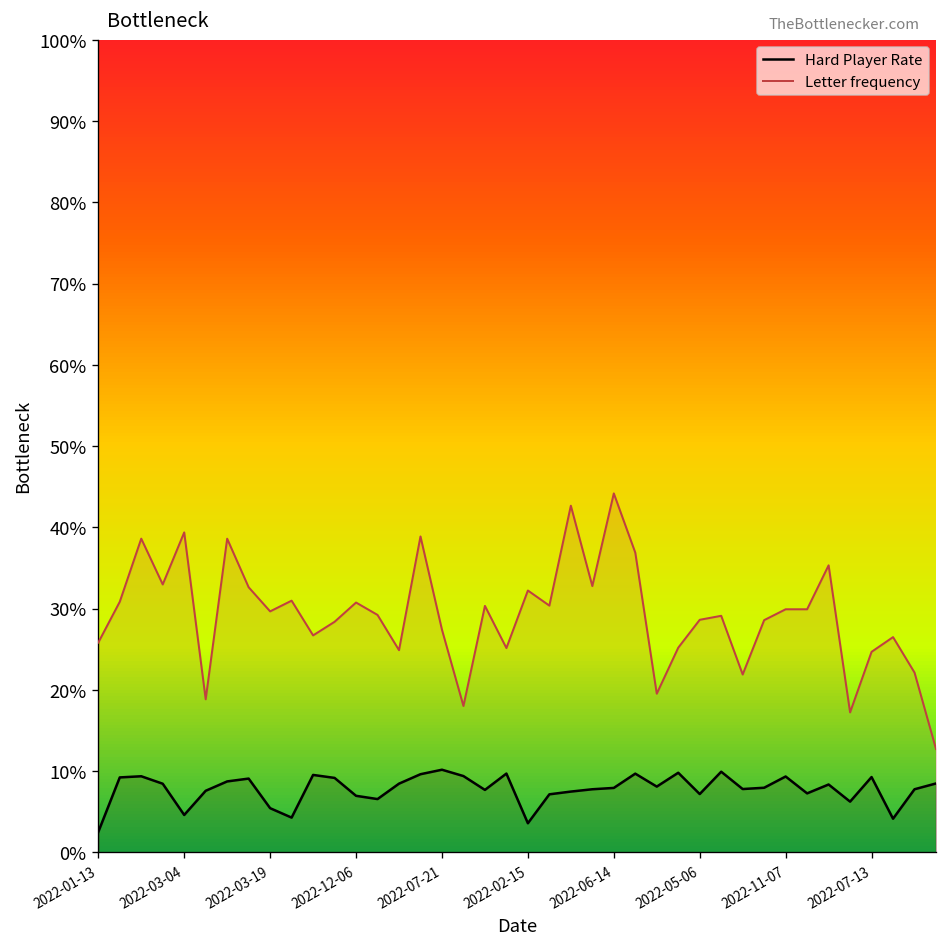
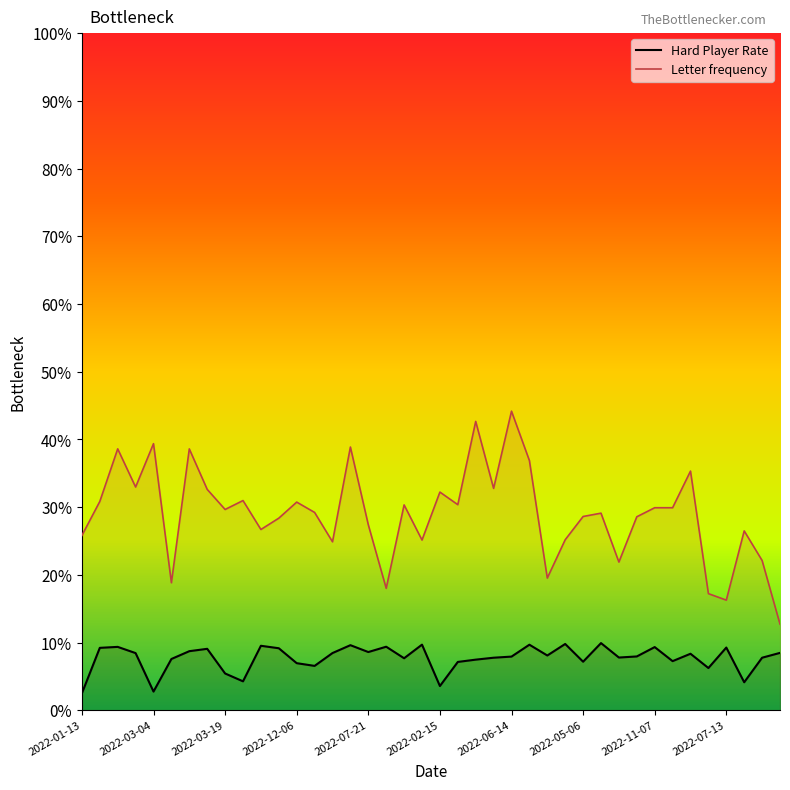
  {
    "Hard Player Rate": {
      "2022-01-13": "3%",
-     "2022-03-04": "5%",
+     "2022-03-04": "3%",
      "2022-03-19": "5%",
      "2022-12-06": "7%",
-     "2022-07-21": "10%",
+     "2022-07-21": "9%",
      "2022-02-15": "4%",
      "2022-06-14": "8%",
      "2022-05-06": "7%",
      "2022-11-07": "9%",
      "2022-07-13": "9%"
    },
    "Letter frequency": {
      "2022-01-13": "26%",
      "2022-03-04": "39%",
      "2022-03-19": "30%",
      "2022-12-06": "31%",
      "2022-07-21": "27%",
      "2022-02-15": "32%",
      "2022-06-14": "44%",
      "2022-05-06": "29%",
      "2022-11-07": "30%",
-     "2022-07-13": "25%"
+     "2022-07-13": "16%"
    }
  }
